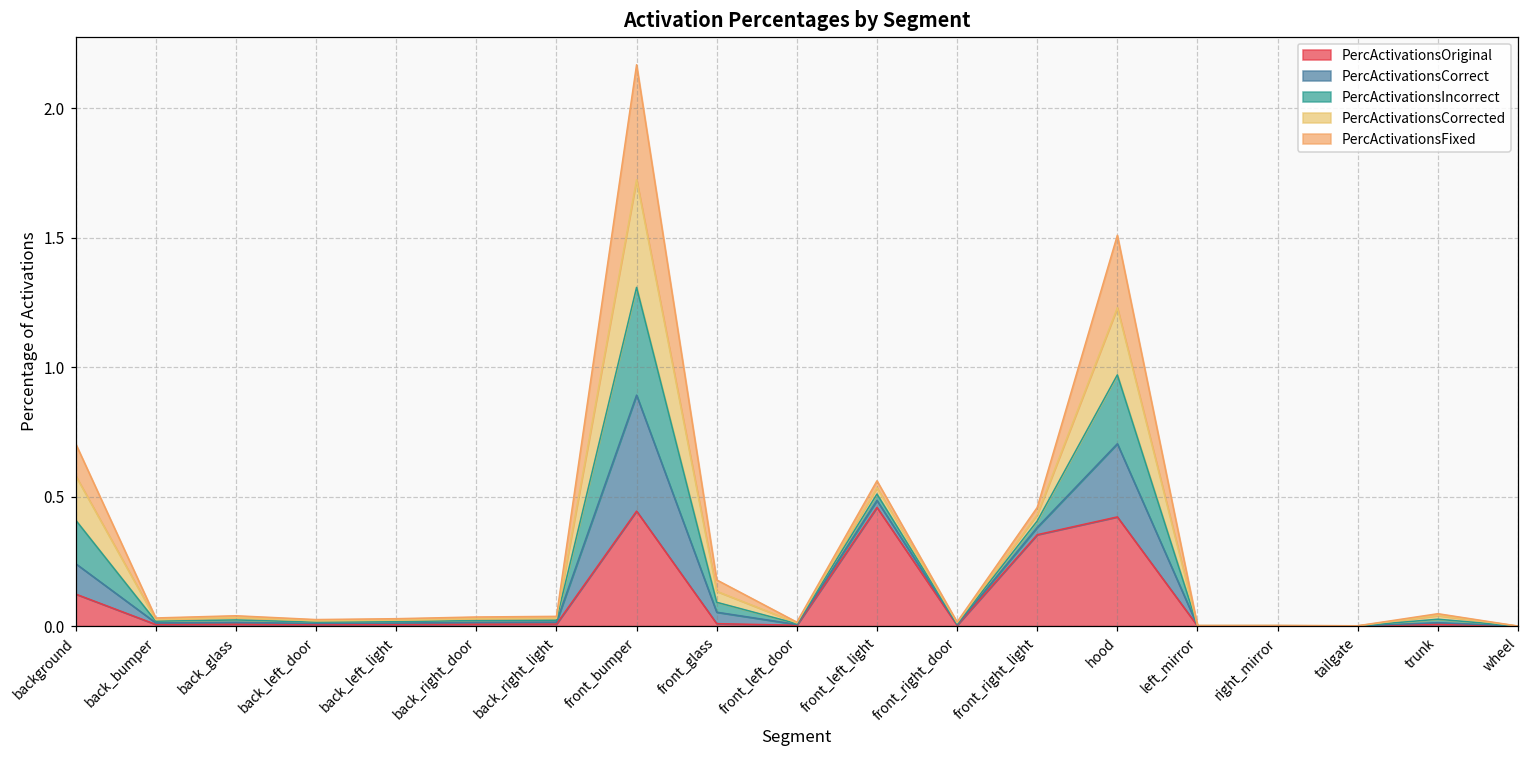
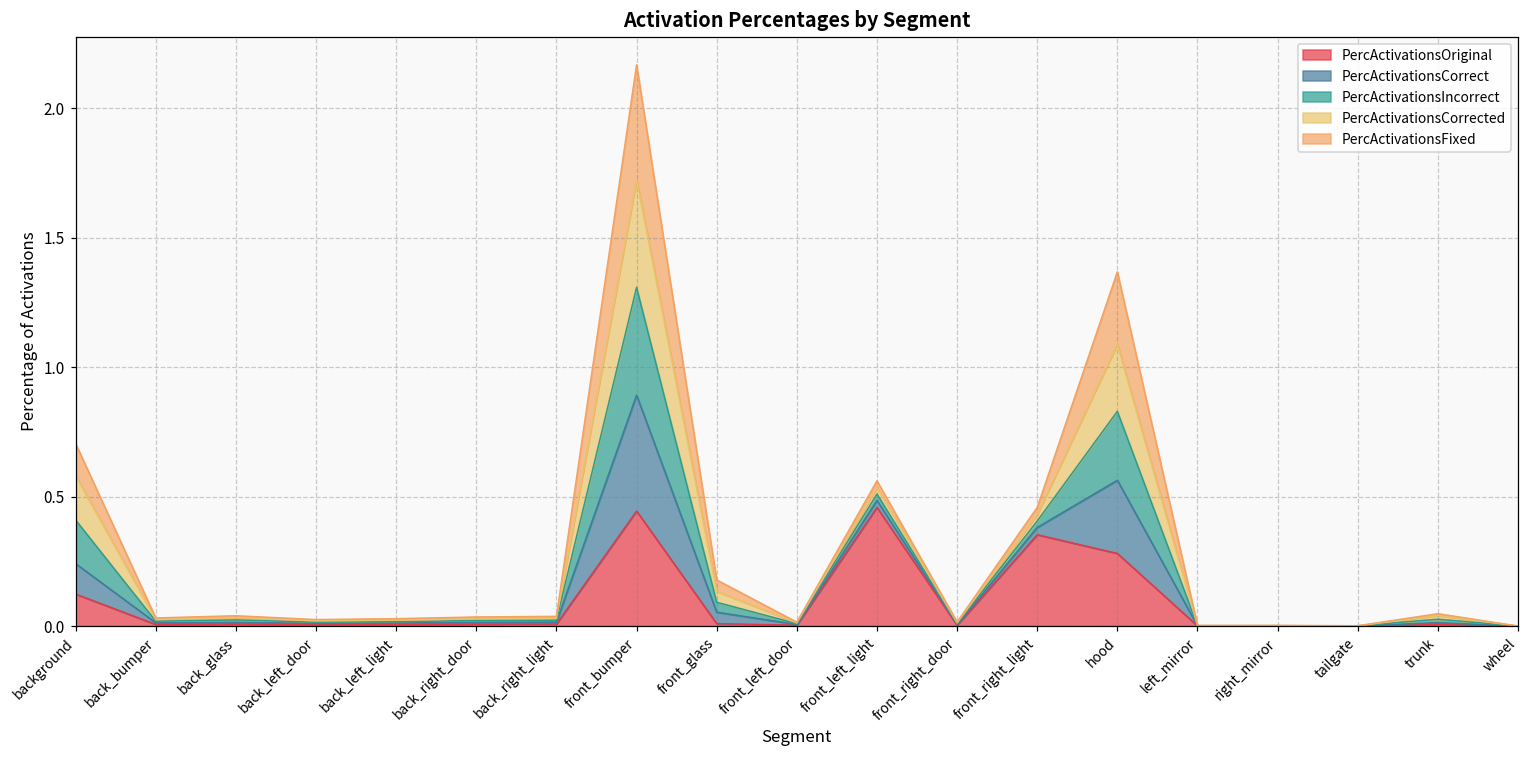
  {
    "PercActivationsOriginal": {
      "background": 0.12,
      "front_bumper": 0.44,
      "front_glass": 0.01,
      "front_left_light": 0.46,
      "front_right_light": 0.35,
-     "hood": 0.42
+     "hood": 0.28
    }
  }
